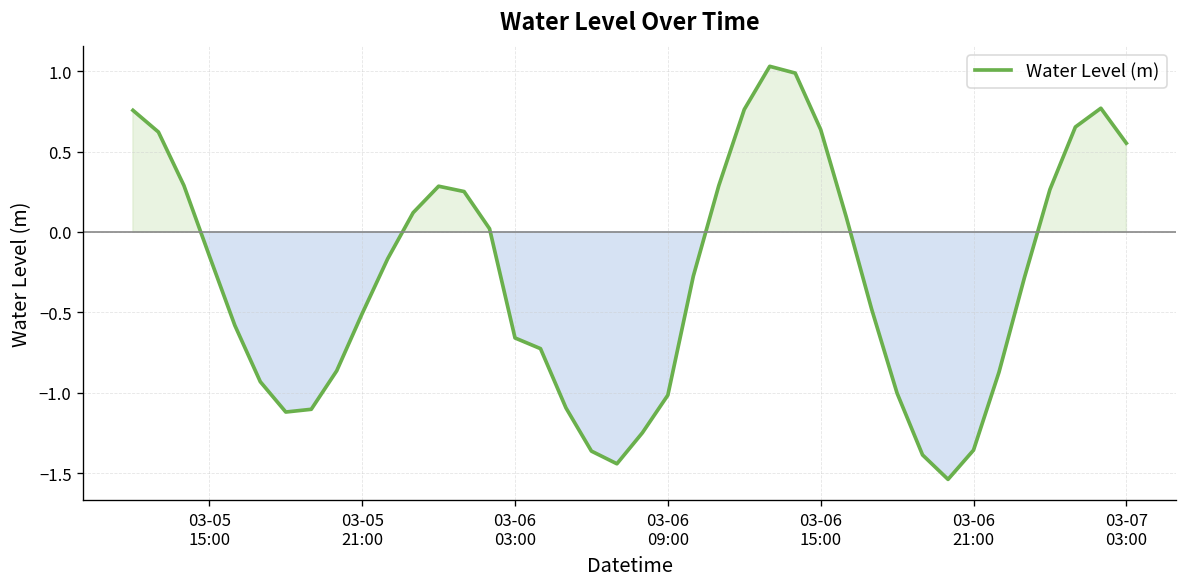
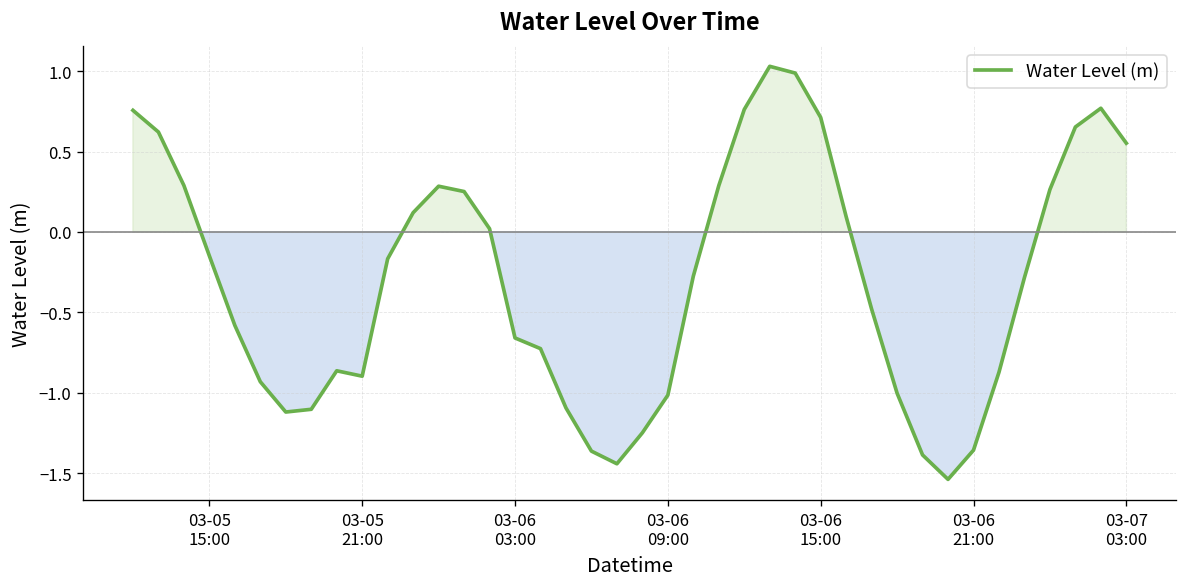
  {
    "03-05 15:00": -0.15,
-   "03-05 21:00": -0.51,
+   "03-05 21:00": -0.90,
    "03-06 03:00": -0.66,
    "03-06 09:00": -1.02,
-   "03-06 15:00": 0.64,
+   "03-06 15:00": 0.71,
    "03-06 21:00": -1.36,
    "03-07 03:00": 0.55
  }
